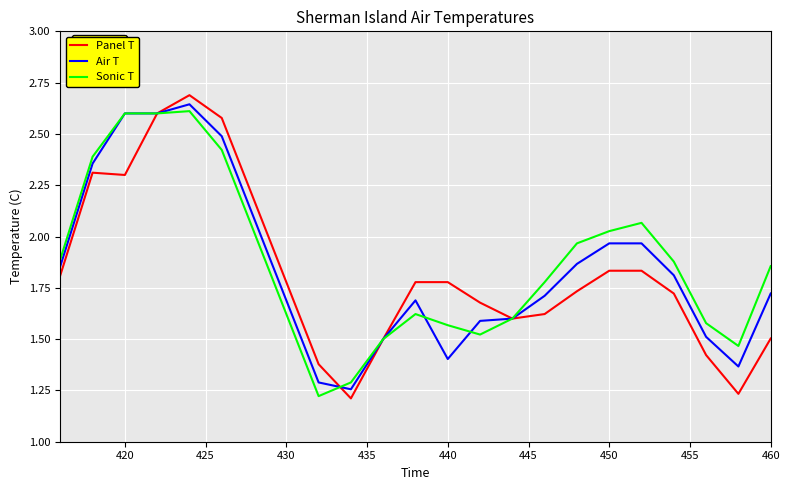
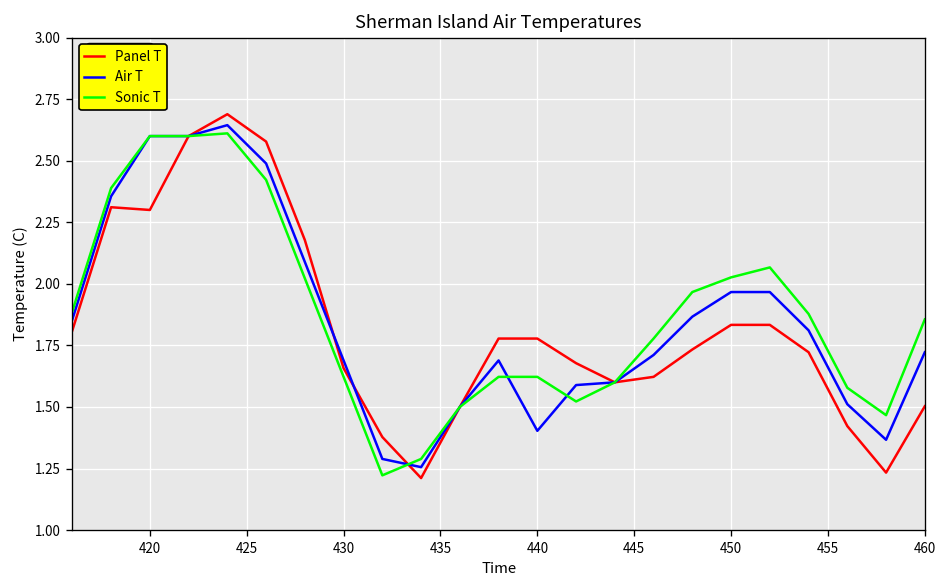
  {
    "Panel T": {
      "420": 2.30,
-     "430": 1.78,
+     "430": 1.66,
      "440": 1.78,
      "450": 1.83,
      "460": 1.50
    },
    "Air T": {
      "430": 1.69,
      "440": 1.40,
      "450": 1.97,
      "460": 1.72
    },
    "Sonic T": {
      "430": 1.62,
-     "440": 1.57,
+     "440": 1.62,
      "450": 2.03,
      "460": 1.86
    }
  }
